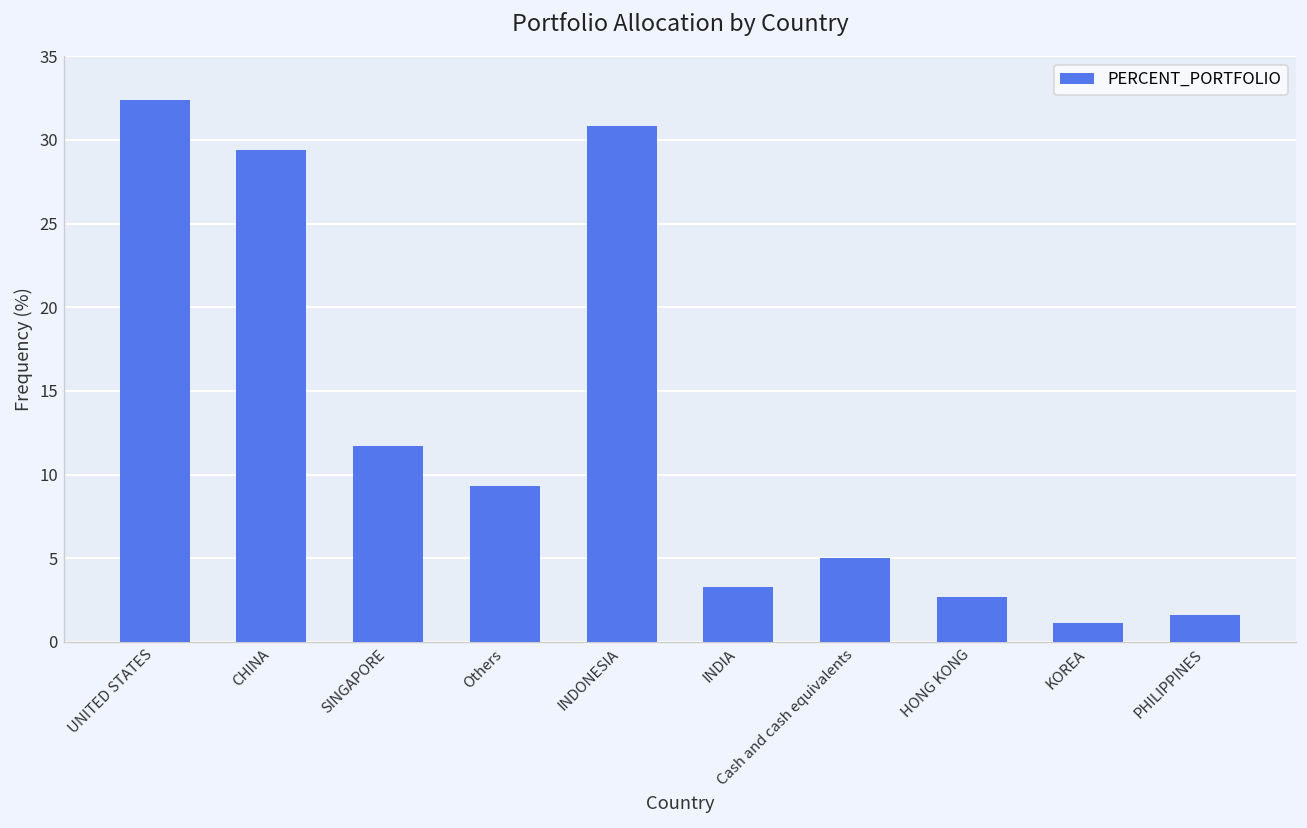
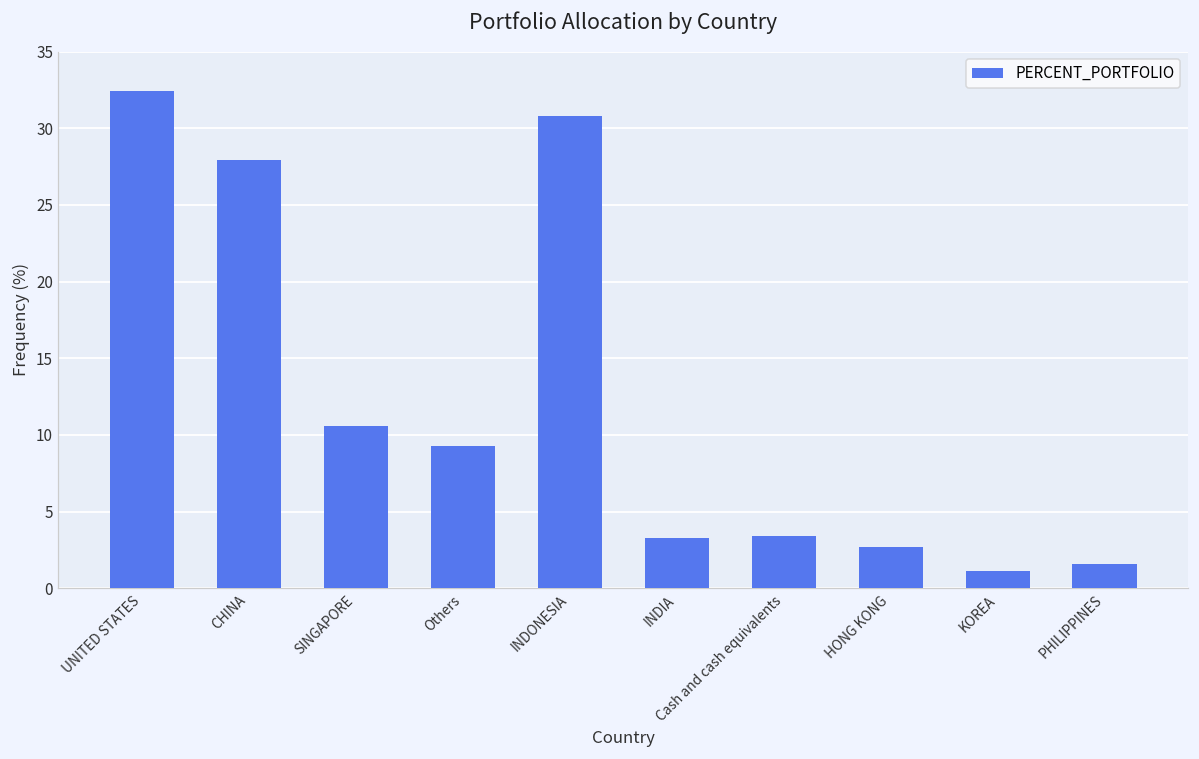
  {
    "UNITED STATES": 32.4,
-   "CHINA": 29.4,
-   "SINGAPORE": 11.7,
+   "CHINA": 27.9,
+   "SINGAPORE": 10.6,
    "Others": 9.3,
    "INDONESIA": 30.8,
    "INDIA": 3.3,
-   "Cash and cash equivalents": 5.0,
+   "Cash and cash equivalents": 3.4,
    "HONG KONG": 2.7,
    "KOREA": 1.1,
    "PHILIPPINES": 1.6
  }
